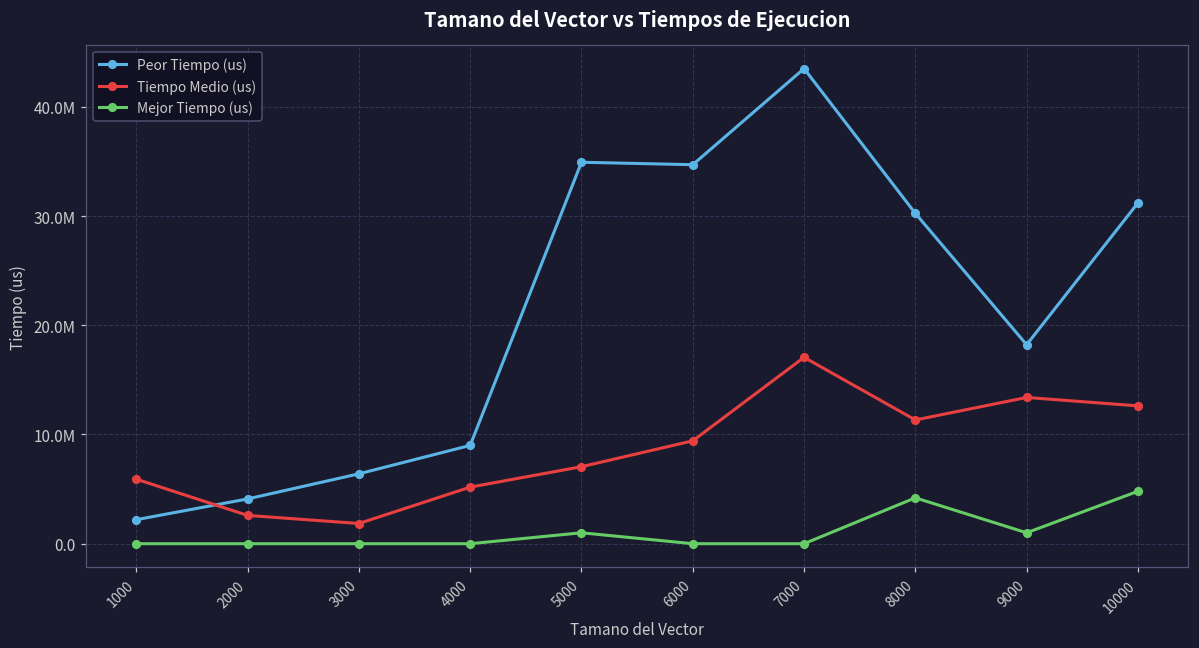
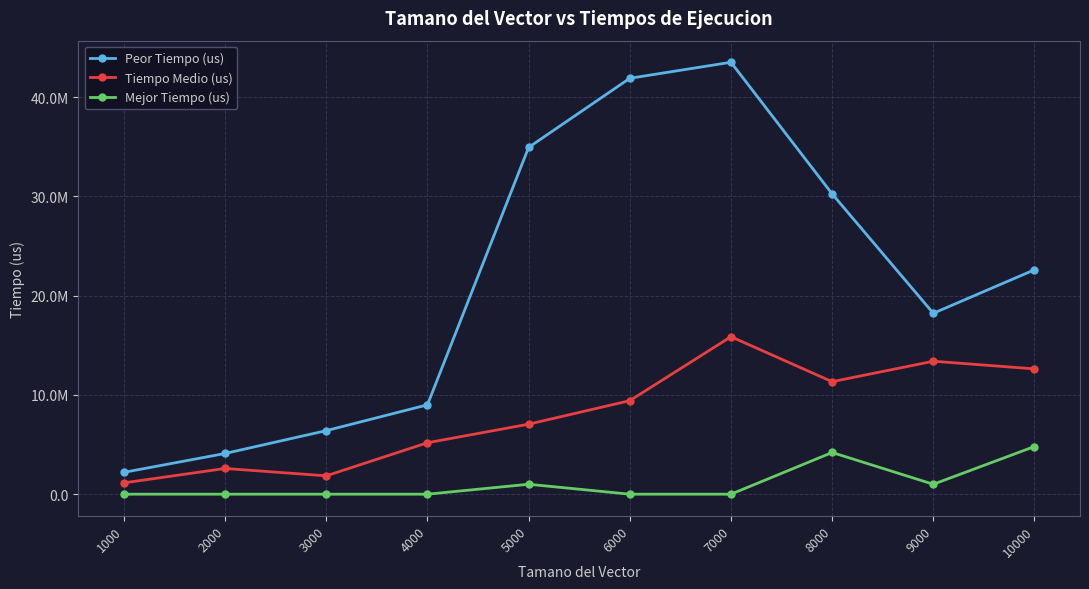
  {
    "Peor Tiempo (us)": {
      "1000": 2000000,
      "2000": 4000000,
      "3000": 6000000,
      "4000": 9000000,
      "5000": 35000000,
-     "6000": 35000000,
+     "6000": 42000000,
      "7000": 44000000,
      "8000": 30000000,
      "9000": 18000000,
-     "10000": 31000000
+     "10000": 23000000
    },
    "Tiempo Medio (us)": {
-     "1000": 6000000,
+     "1000": 1000000,
      "2000": 3000000,
      "3000": 2000000,
      "4000": 5000000,
      "5000": 7000000,
      "6000": 9000000,
-     "7000": 17000000,
+     "7000": 16000000,
      "8000": 11000000,
      "9000": 13000000,
      "10000": 13000000
    },
    "Mejor Tiempo (us)": {
      "1000": 0,
      "2000": 0,
      "3000": 0,
      "4000": 0,
      "5000": 1000000,
      "6000": 0,
      "7000": 0,
      "8000": 4000000,
      "9000": 1000000,
      "10000": 5000000
    }
  }
